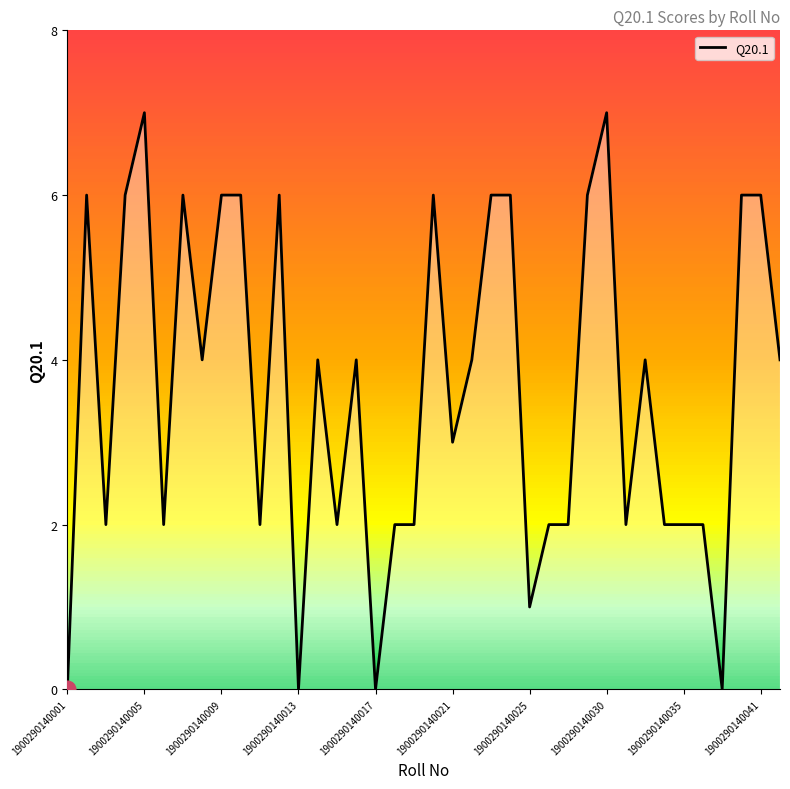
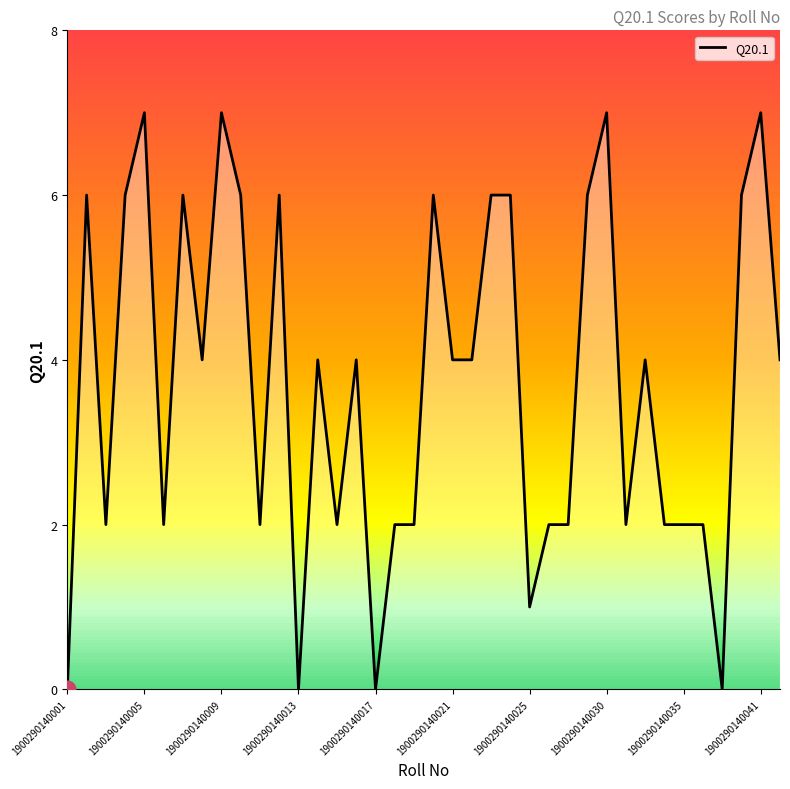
  {
    "Q20.1": {
      "1900290140005": 7,
-     "1900290140009": 6,
+     "1900290140009": 7,
      "1900290140013": 0,
      "1900290140017": 0,
-     "1900290140021": 3,
+     "1900290140021": 4,
      "1900290140025": 1,
      "1900290140030": 7,
      "1900290140035": 2,
-     "1900290140041": 6
+     "1900290140041": 7
    }
  }
